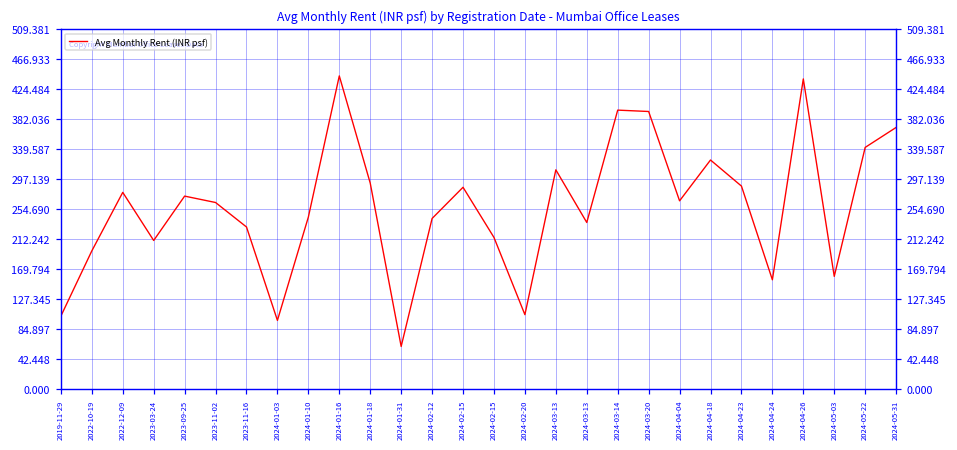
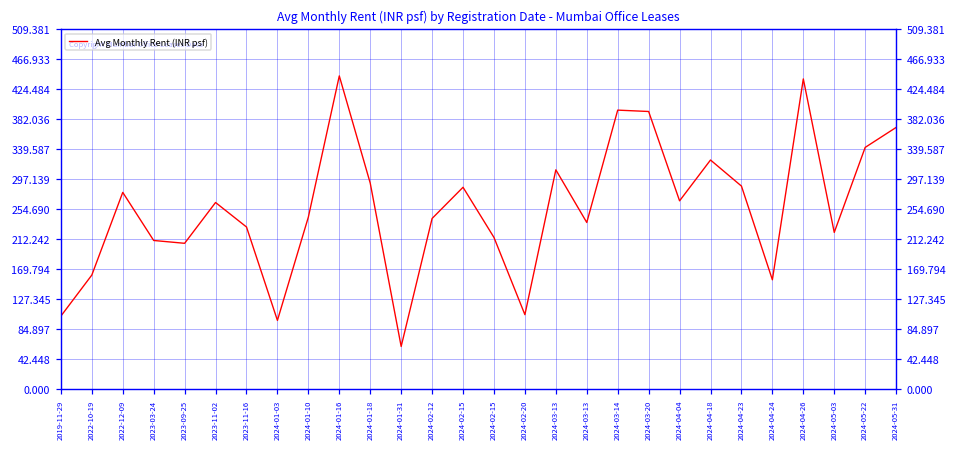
  {
    "2019-11-29": 100,
-   "2022-10-19": 200,
+   "2022-10-19": 160,
    "2022-12-09": 280,
    "2023-03-24": 210,
-   "2023-09-25": 270,
+   "2023-09-25": 210,
    "2023-11-02": 260,
    "2023-11-16": 230,
    "2024-01-03": 100,
    "2024-01-10": 240,
    "2024-01-16": 440,
    "2024-01-18": 290,
    "2024-01-31": 60,
    "2024-02-12": 240,
    "2024-02-20": 100,
    "2024-03-14": 390,
    "2024-03-20": 390,
    "2024-04-04": 270,
    "2024-04-18": 320,
    "2024-04-23": 290,
    "2024-04-24": 150,
    "2024-04-26": 440,
-   "2024-05-03": 160,
+   "2024-05-03": 220,
    "2024-05-22": 340,
    "2024-05-31": 370
  }
